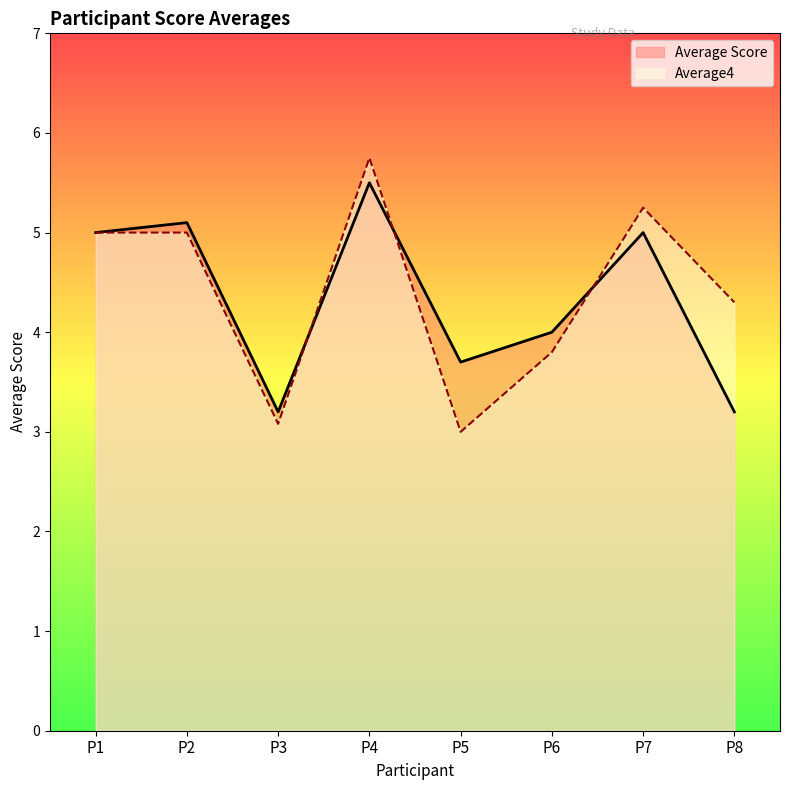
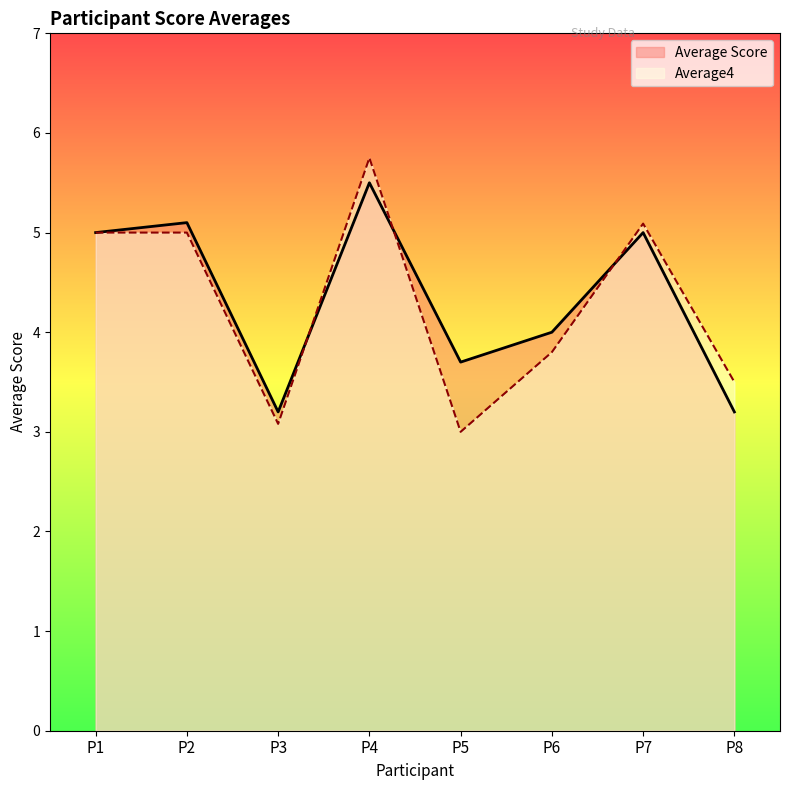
  {
    "Average Score": {
      "P2": 5.1,
      "P3": 3.2,
      "P4": 5.5,
      "P5": 3.7,
      "P6": 4.0,
      "P7": 5.0,
      "P8": 3.2
    },
    "Average4": {
      "P2": 5.0,
      "P3": 3.1,
      "P4": 5.8,
      "P5": 3.0,
      "P6": 3.8,
-     "P7": 5.3,
-     "P8": 4.3
+     "P7": 5.1,
+     "P8": 3.5
    }
  }
